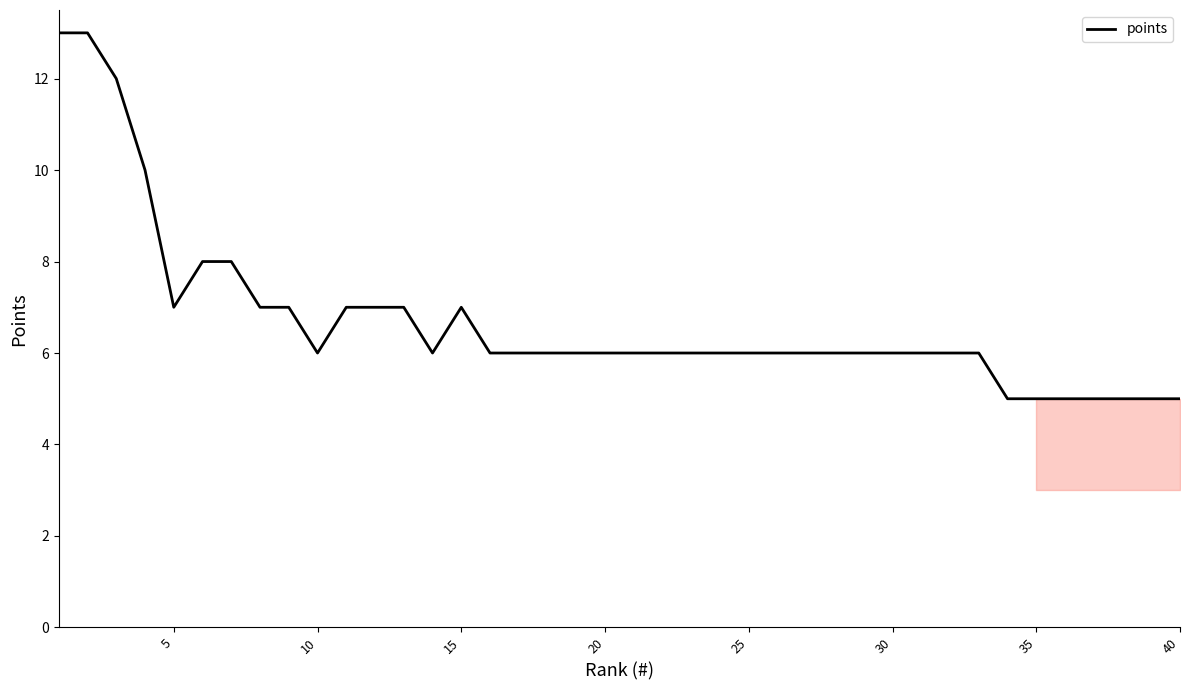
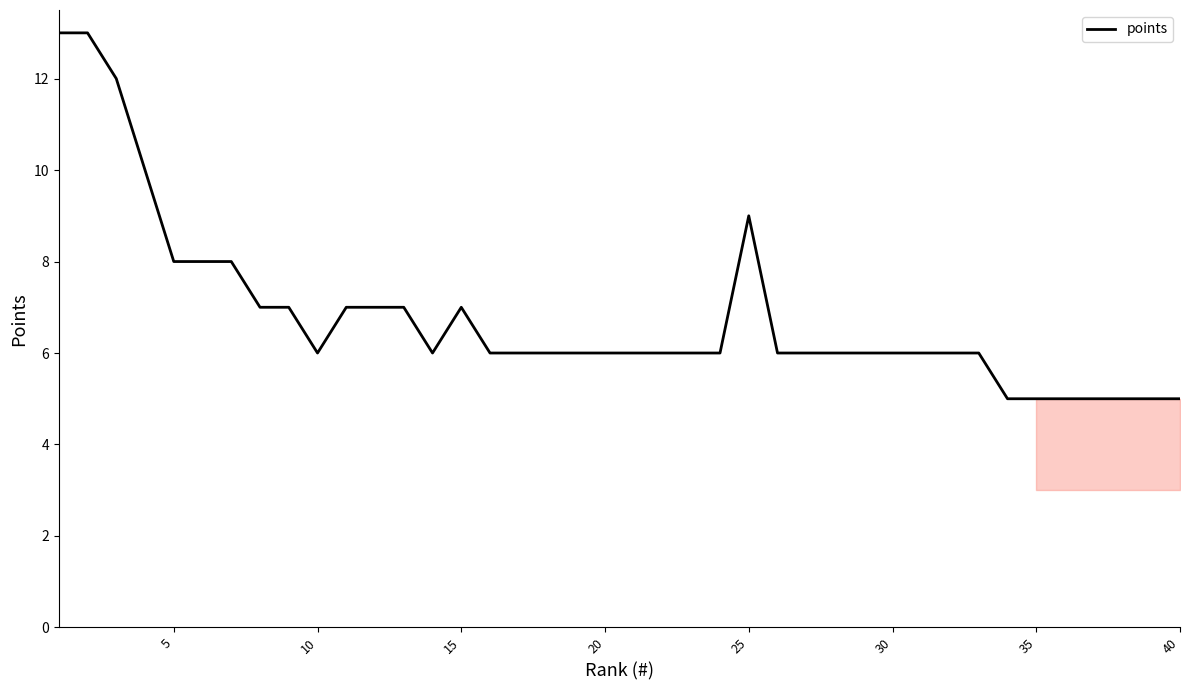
  {
    "points": {
-     "5": 7,
+     "5": 8,
      "10": 6,
      "15": 7,
      "20": 6,
-     "25": 6,
+     "25": 9,
      "30": 6
    }
  }
